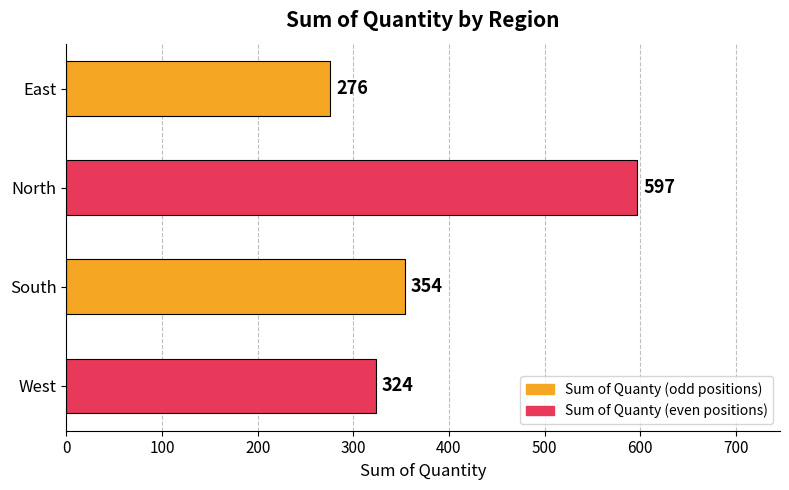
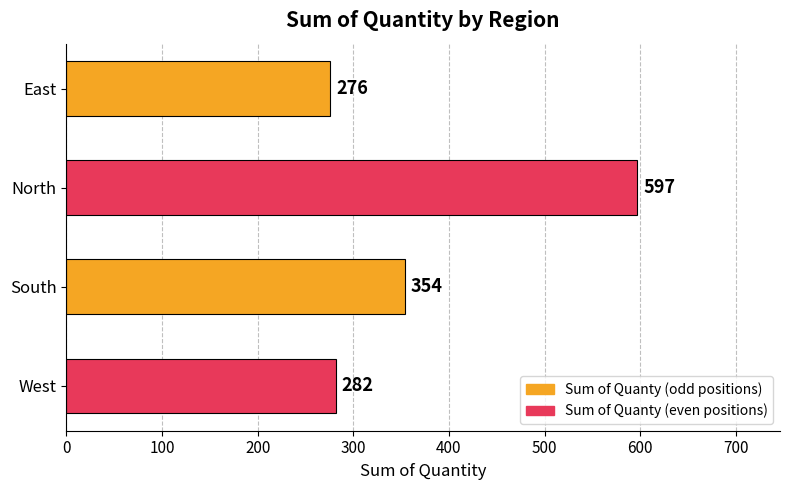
  {
    "East": 276,
    "North": 597,
    "South": 354,
-   "West": 324
+   "West": 282
  }
